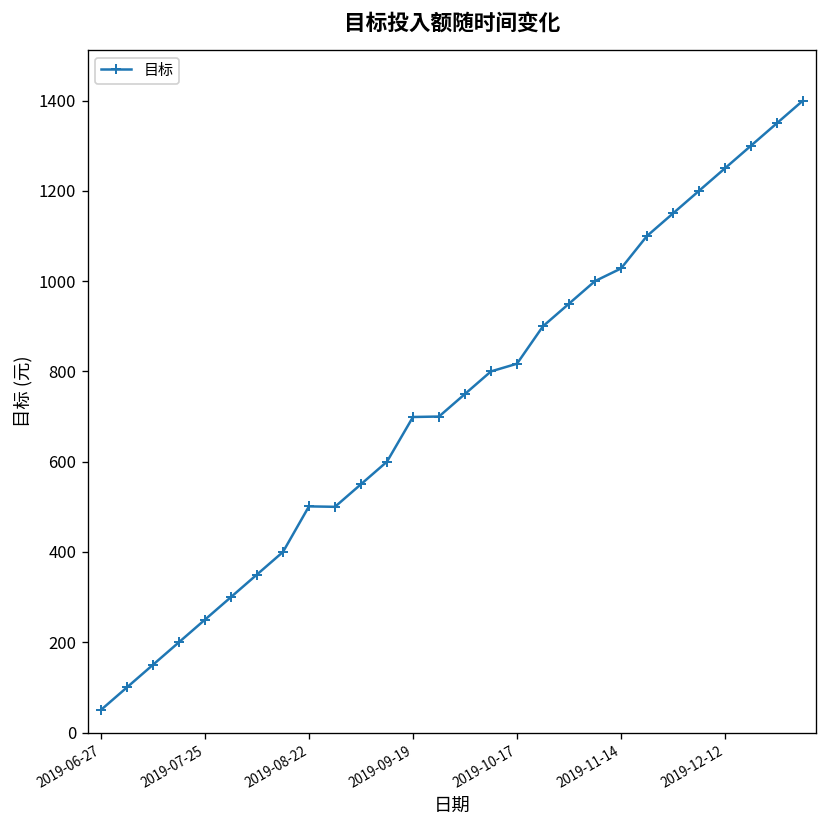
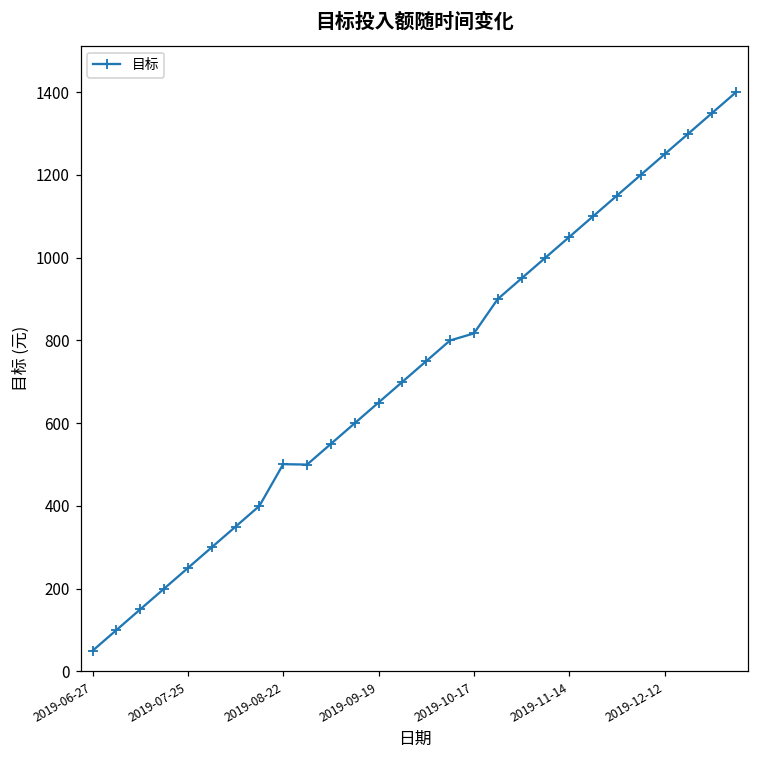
  {
    "2019-06-27": 50,
    "2019-07-25": 250,
    "2019-08-22": 500,
-   "2019-09-19": 700,
+   "2019-09-19": 650,
    "2019-10-17": 820,
-   "2019-11-14": 1030,
+   "2019-11-14": 1050,
    "2019-12-12": 1250
  }
